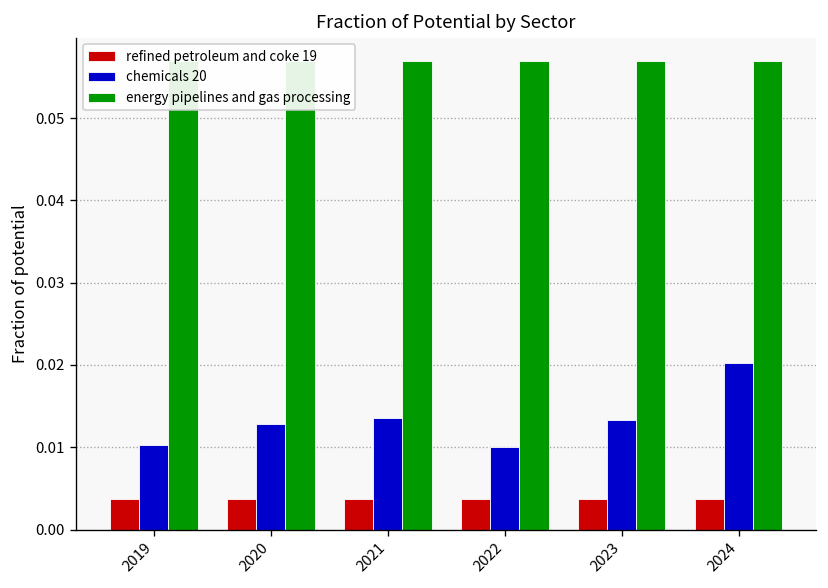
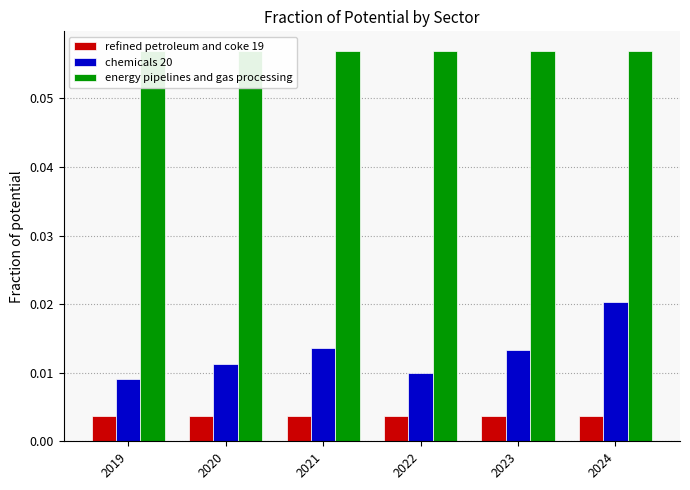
  {
    "refined petroleum and coke 19": {
      "2019": 0.004,
      "2020": 0.004,
      "2021": 0.004,
      "2022": 0.004,
      "2023": 0.004,
      "2024": 0.004
    },
    "chemicals 20": {
-     "2019": 0.010,
-     "2020": 0.013,
+     "2019": 0.009,
+     "2020": 0.011,
      "2021": 0.014,
      "2022": 0.010,
      "2023": 0.013,
      "2024": 0.020
    },
    "energy pipelines and gas processing": {
      "2021": 0.057,
      "2022": 0.057,
      "2023": 0.057,
      "2024": 0.057
    }
  }
